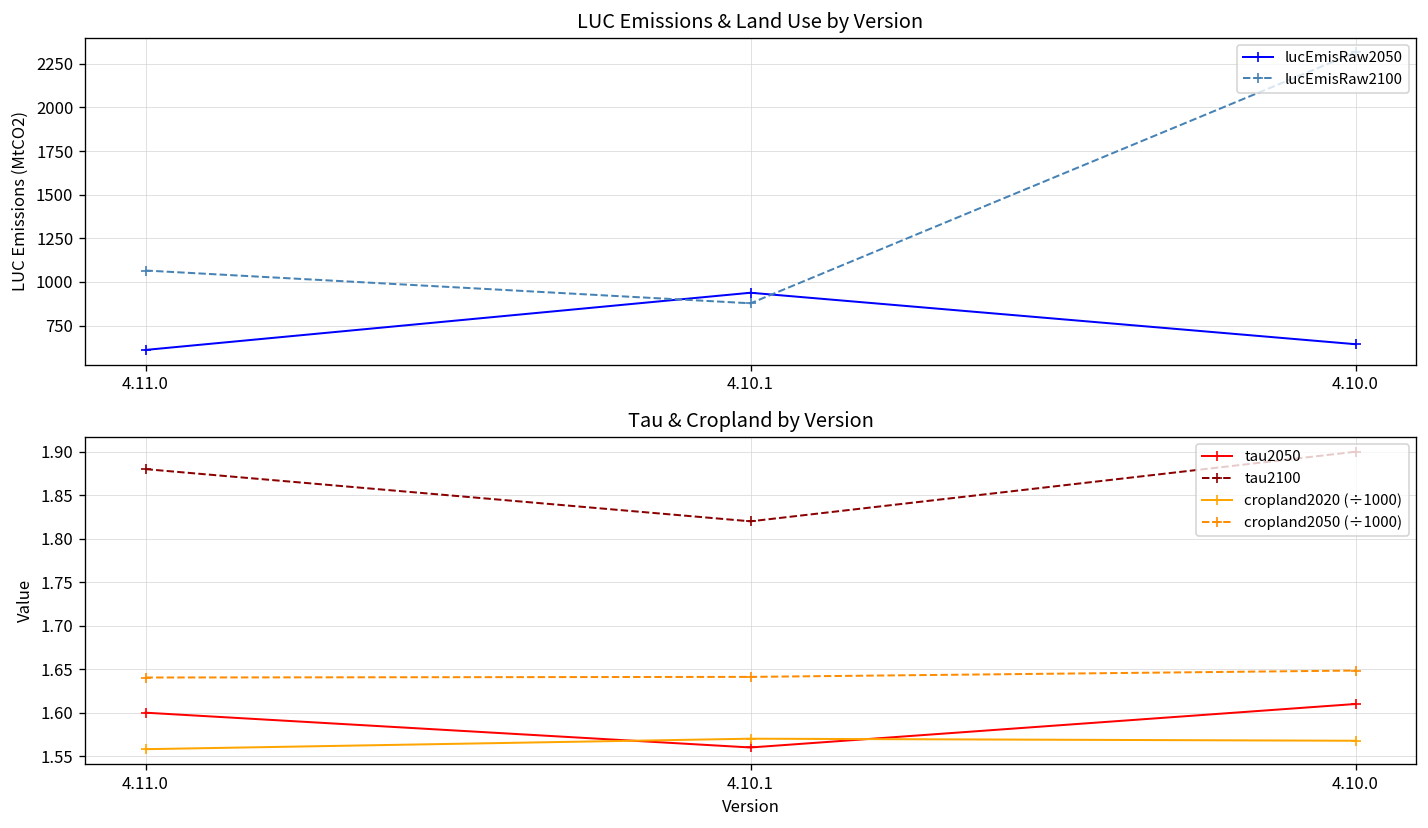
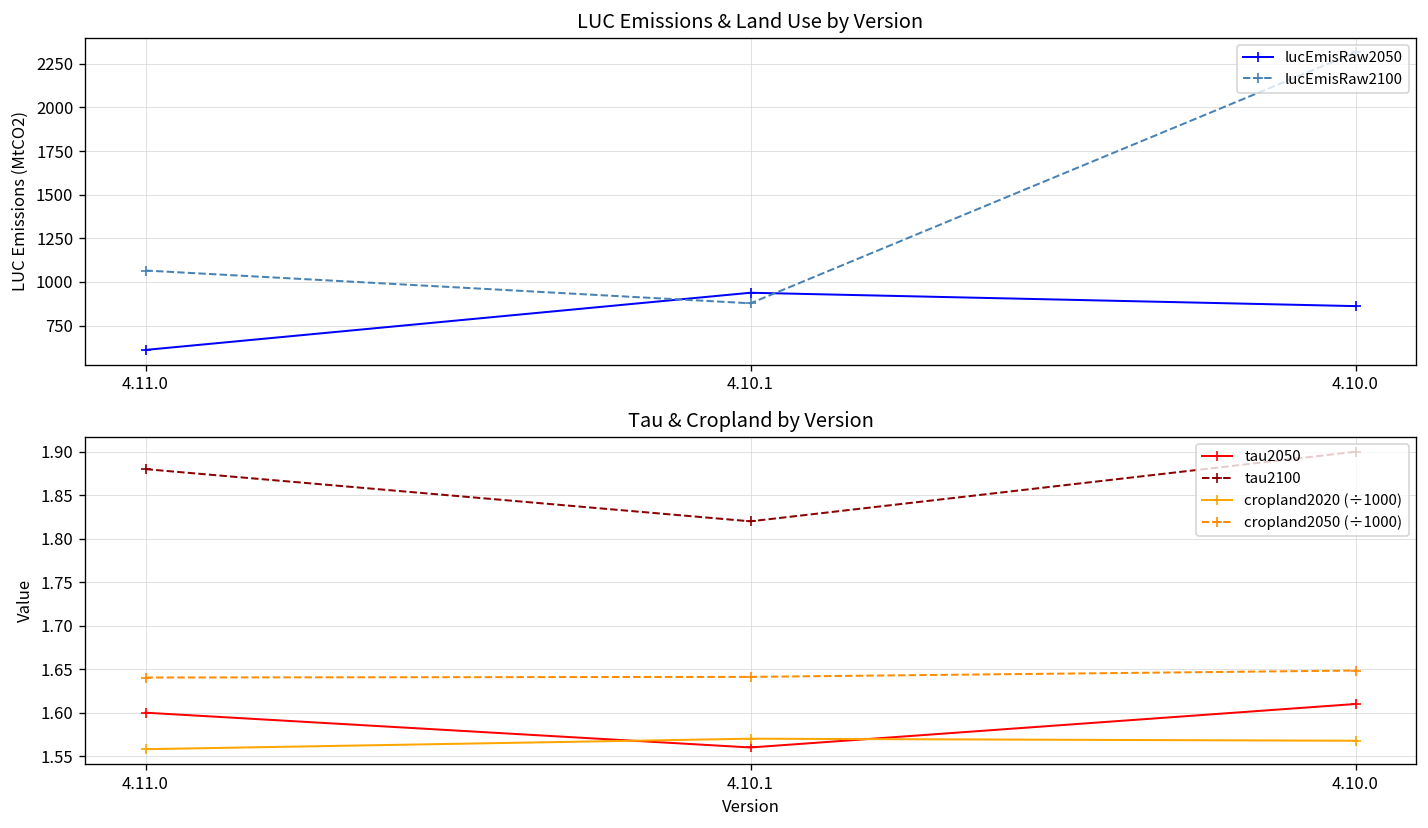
  {
    "LUC Emissions & Land Use by Version": {
      "lucEmisRaw2050": {
        "4.11.0": 610,
        "4.10.1": 940,
-       "4.10.0": 640
+       "4.10.0": 860
      },
      "lucEmisRaw2100": {
        "4.11.0": 1070,
        "4.10.1": 880
      }
    },
    "Tau & Cropland by Version": {
      "tau2050": {
        "4.11.0": 1.60,
        "4.10.1": 1.56,
        "4.10.0": 1.61
      },
      "tau2100": {
        "4.11.0": 1.88,
        "4.10.1": 1.82
      }
    }
  }
